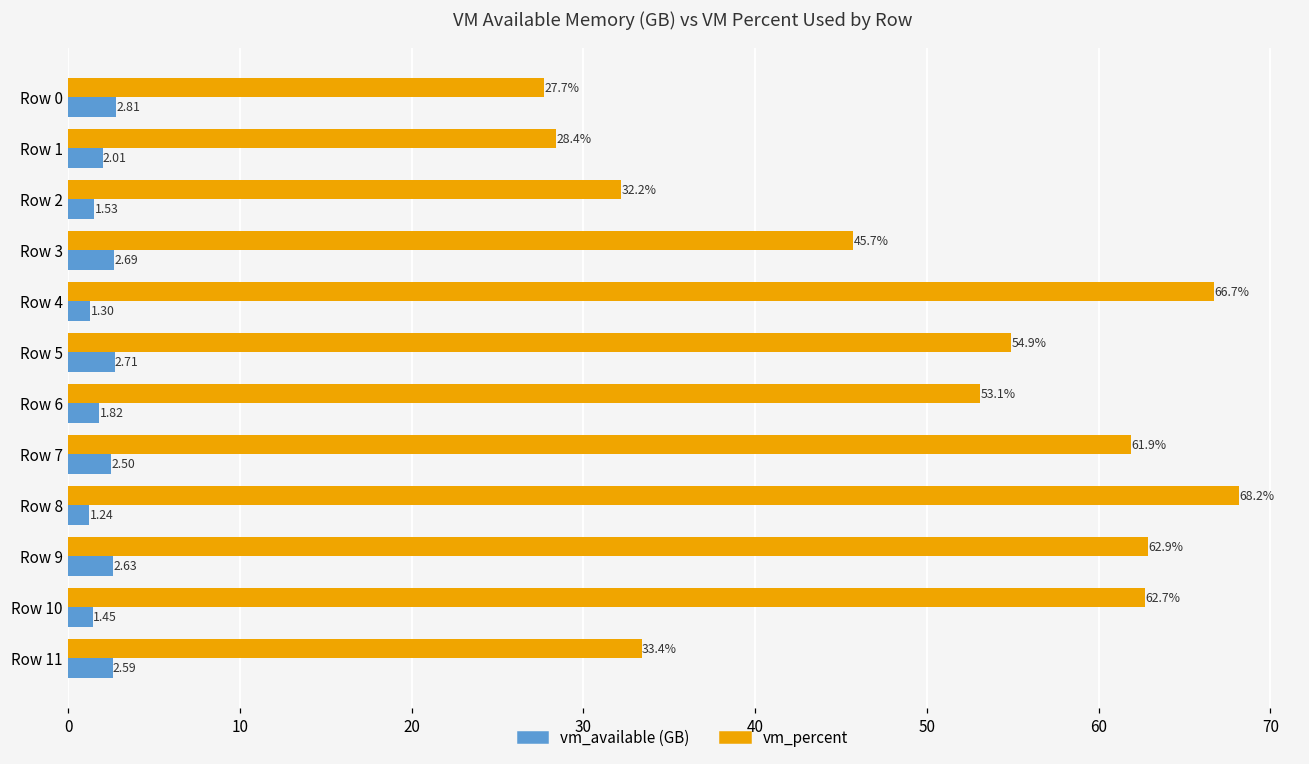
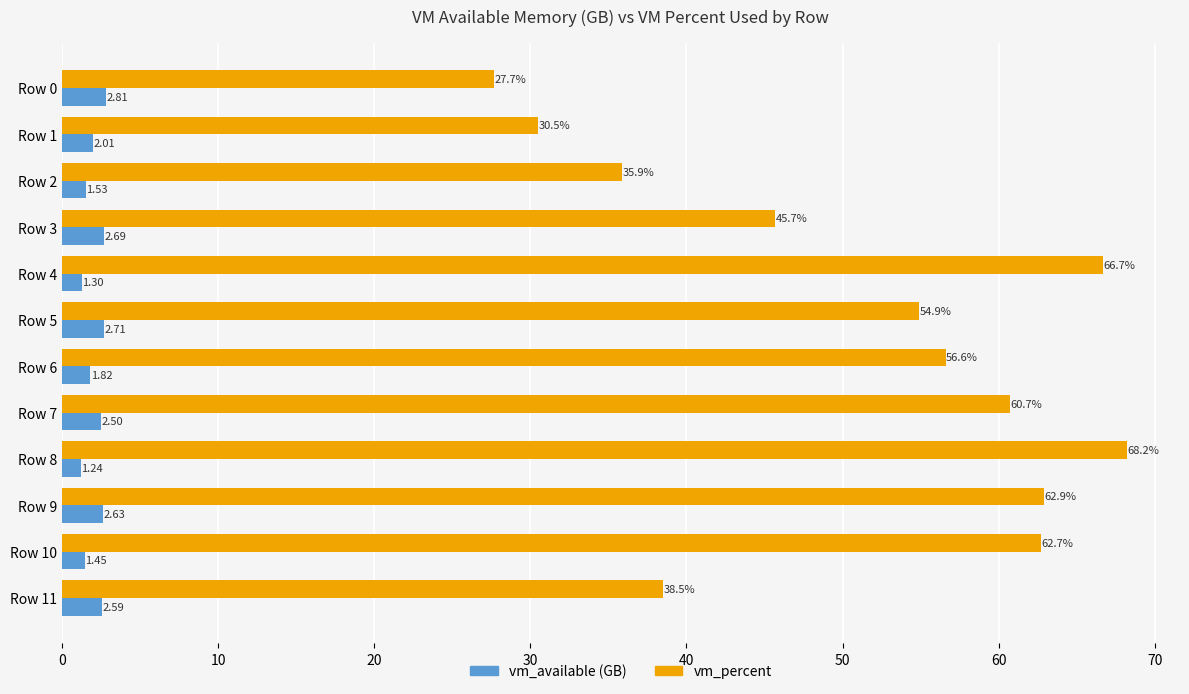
  {
    "vm_available (GB)": {
      "Row 0": "2.81",
      "Row 1": "2.01",
      "Row 2": "1.53",
      "Row 3": "2.69",
      "Row 4": "1.30",
      "Row 5": "2.71",
      "Row 6": "1.82",
      "Row 7": "2.50",
      "Row 8": "1.24",
      "Row 9": "2.63",
      "Row 10": "1.45",
      "Row 11": "2.59"
    },
    "vm_percent": {
      "Row 0": "27.7%",
-     "Row 1": "28.4%",
-     "Row 2": "32.2%",
+     "Row 1": "30.5%",
+     "Row 2": "35.9%",
      "Row 3": "45.7%",
      "Row 4": "66.7%",
      "Row 5": "54.9%",
-     "Row 6": "53.1%",
-     "Row 7": "61.9%",
+     "Row 6": "56.6%",
+     "Row 7": "60.7%",
      "Row 8": "68.2%",
      "Row 9": "62.9%",
      "Row 10": "62.7%",
-     "Row 11": "33.4%"
+     "Row 11": "38.5%"
    }
  }
